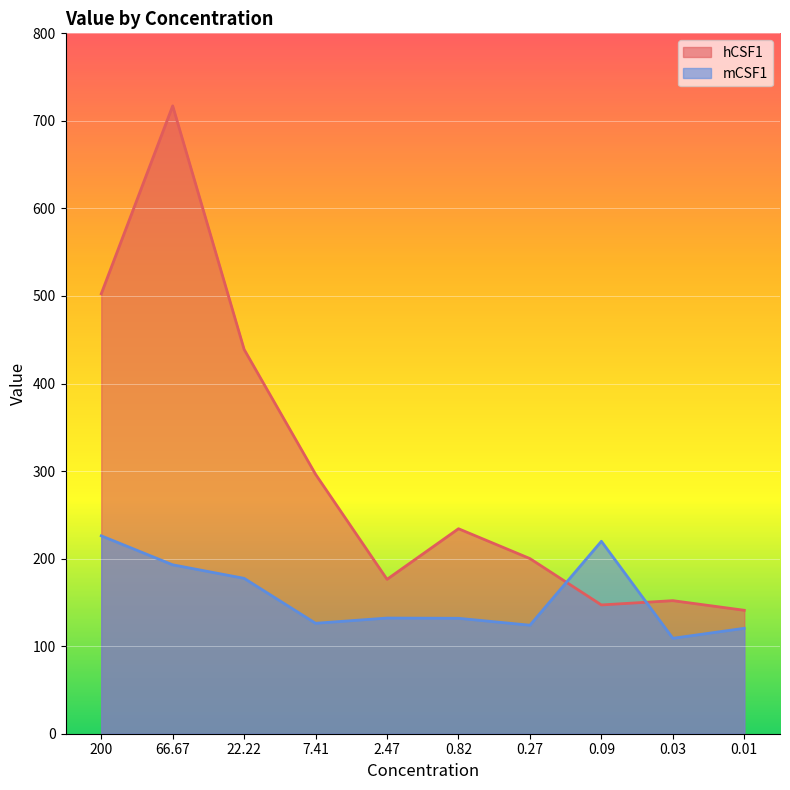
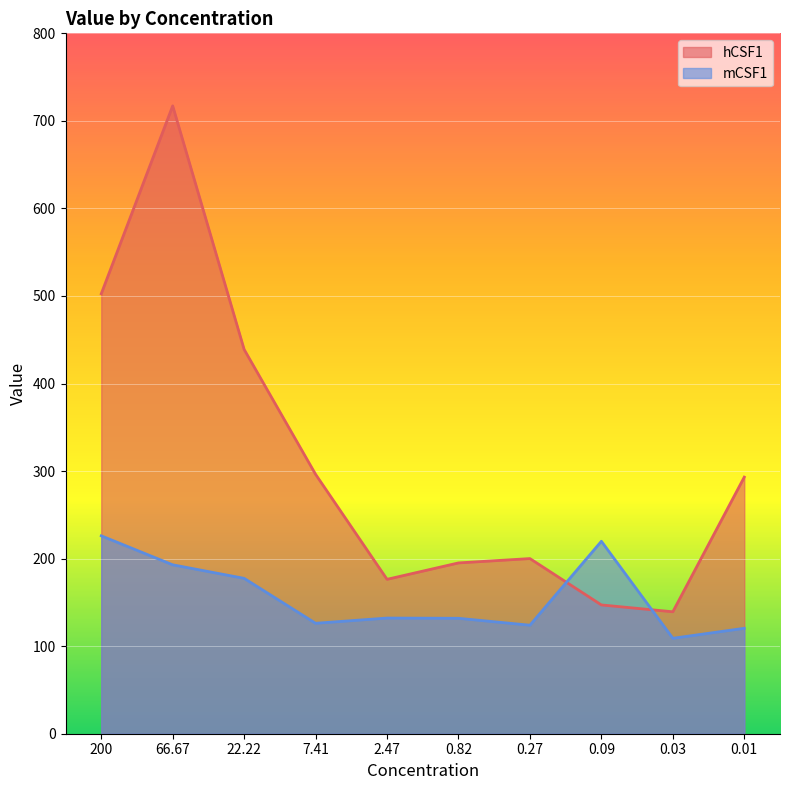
  {
    "hCSF1": {
      "200": 500,
      "66.67": 720,
      "22.22": 440,
      "7.41": 300,
      "2.47": 180,
-     "0.82": 230,
+     "0.82": 200,
      "0.27": 200,
      "0.09": 150,
-     "0.03": 150,
-     "0.01": 140
+     "0.03": 140,
+     "0.01": 290
    },
    "mCSF1": {
      "200": 230,
      "66.67": 190,
      "22.22": 180,
      "7.41": 130,
      "2.47": 130,
      "0.82": 130,
      "0.27": 120,
      "0.09": 220,
      "0.03": 110,
      "0.01": 120
    }
  }
